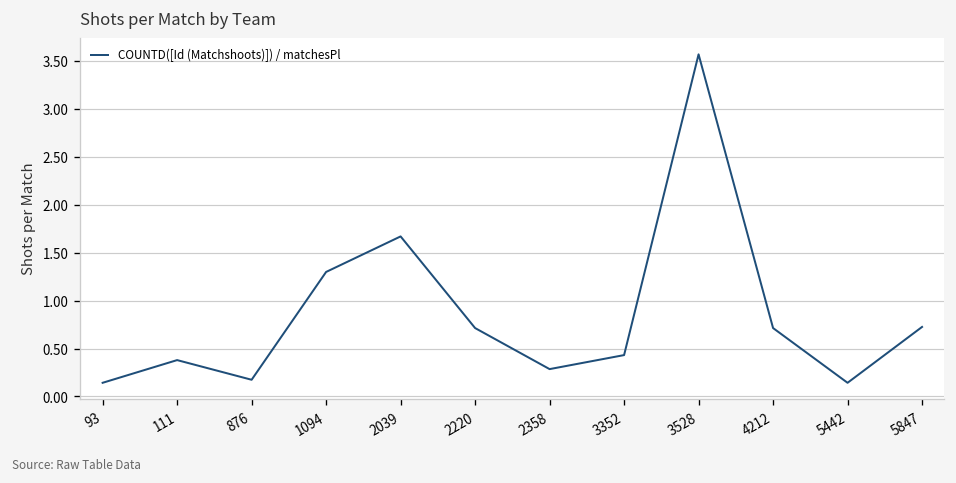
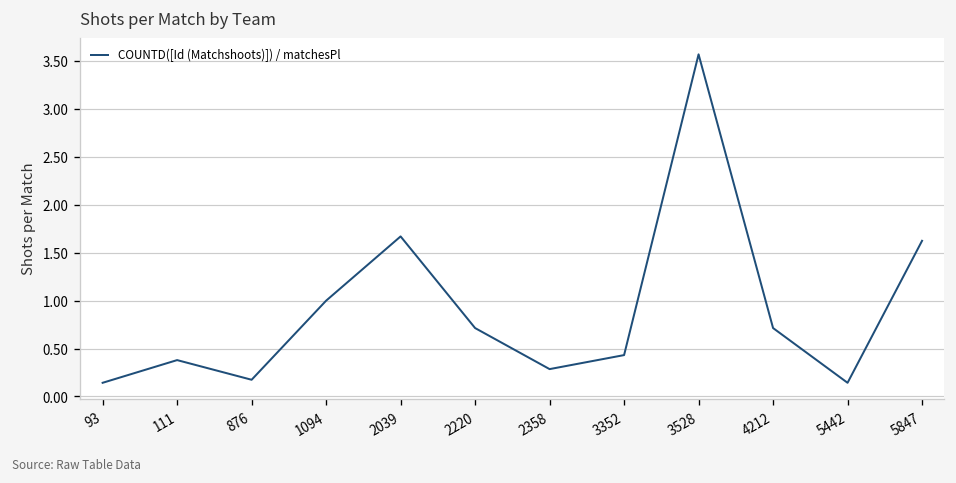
  {
    "93": 0.1,
    "111": 0.4,
    "876": 0.2,
-   "1094": 1.3,
+   "1094": 1.0,
    "2039": 1.7,
    "2220": 0.7,
    "2358": 0.3,
    "3352": 0.4,
    "3528": 3.6,
    "4212": 0.7,
    "5442": 0.1,
-   "5847": 0.7
+   "5847": 1.6
  }
